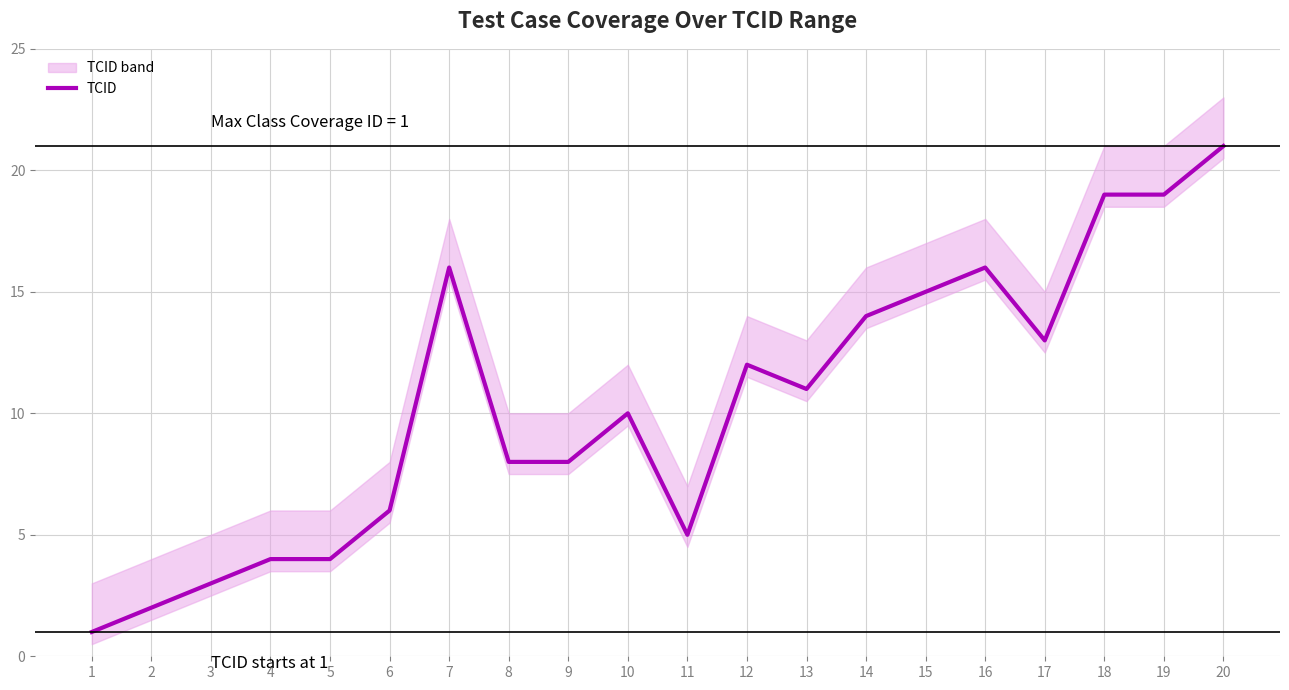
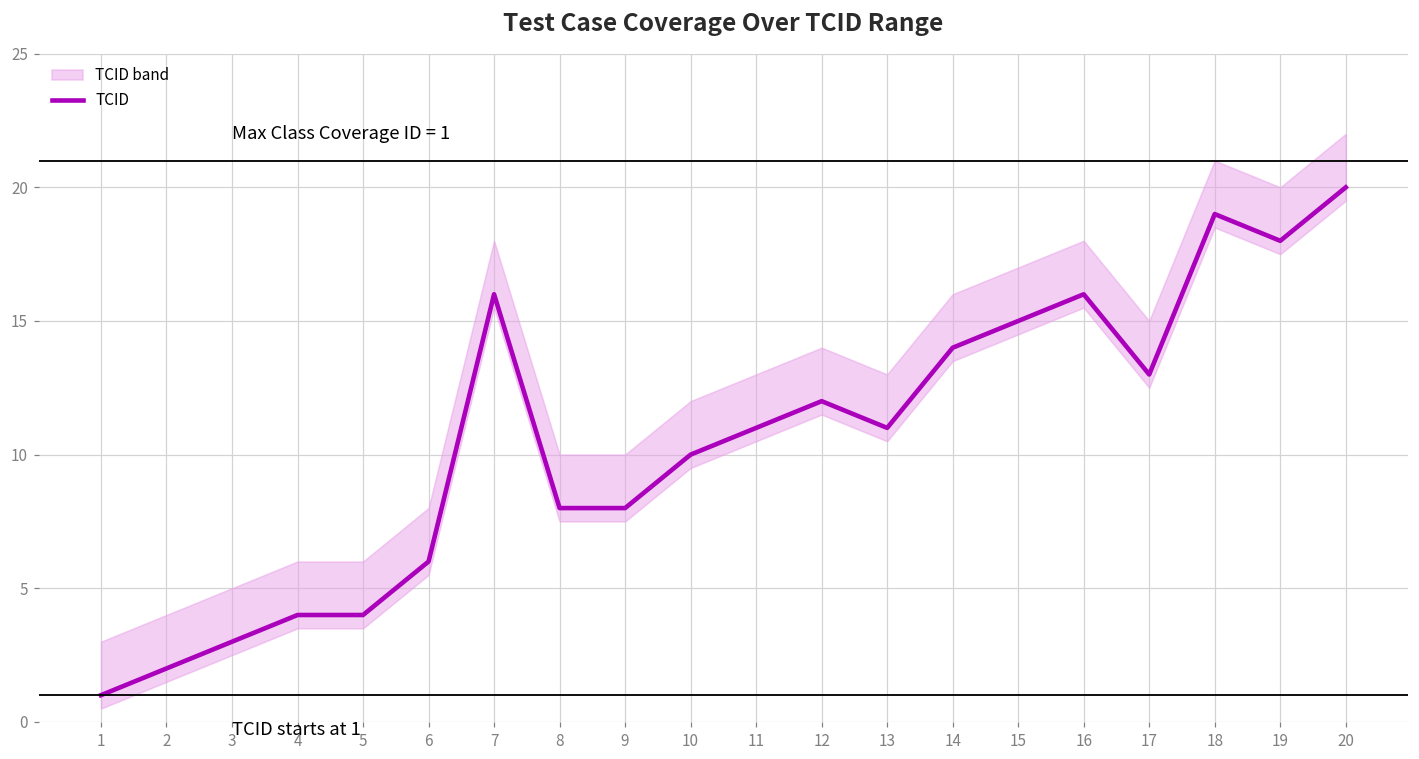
  {
    "TCID": {
      "1": 1,
      "2": 2,
      "3": 3,
      "4": 4,
      "5": 4,
      "6": 6,
      "7": 16,
      "8": 8,
      "9": 8,
      "10": 10,
-     "11": 5,
+     "11": 11,
      "12": 12,
      "13": 11,
      "14": 14,
      "15": 15,
      "16": 16,
      "17": 13,
      "18": 19,
-     "19": 19,
-     "20": 21
+     "19": 18,
+     "20": 20
    }
  }
